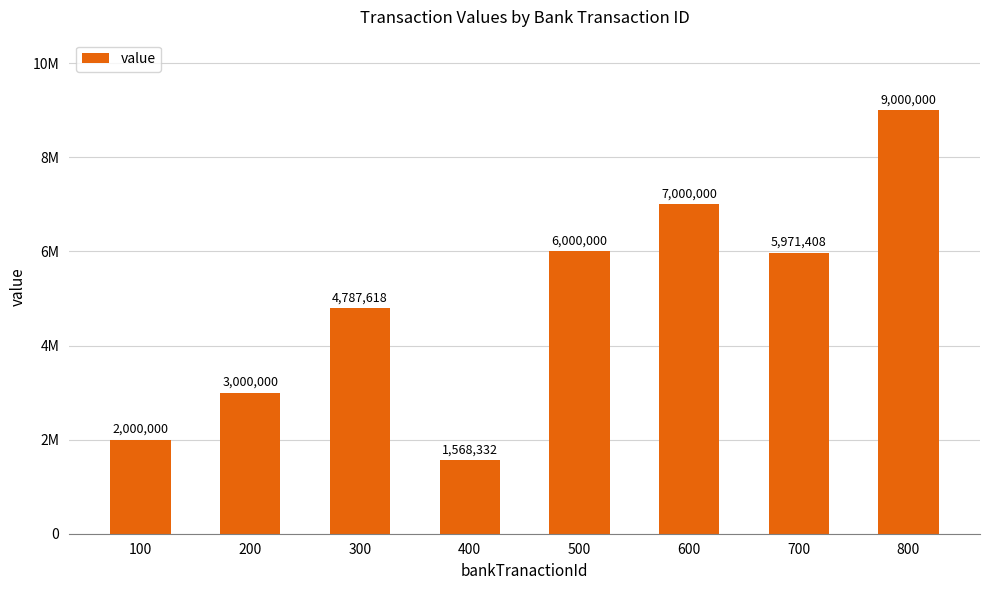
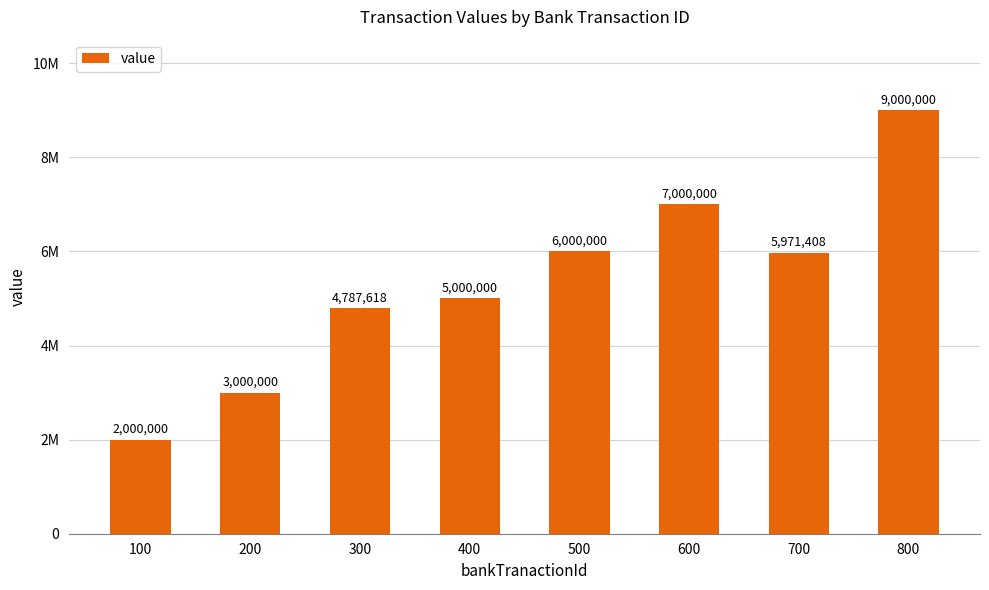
  {
    "100": "2,000,000",
    "200": "3,000,000",
    "300": "4,787,618",
-   "400": "1,568,332",
+   "400": "5,000,000",
    "500": "6,000,000",
    "600": "7,000,000",
    "700": "5,971,408",
    "800": "9,000,000"
  }
